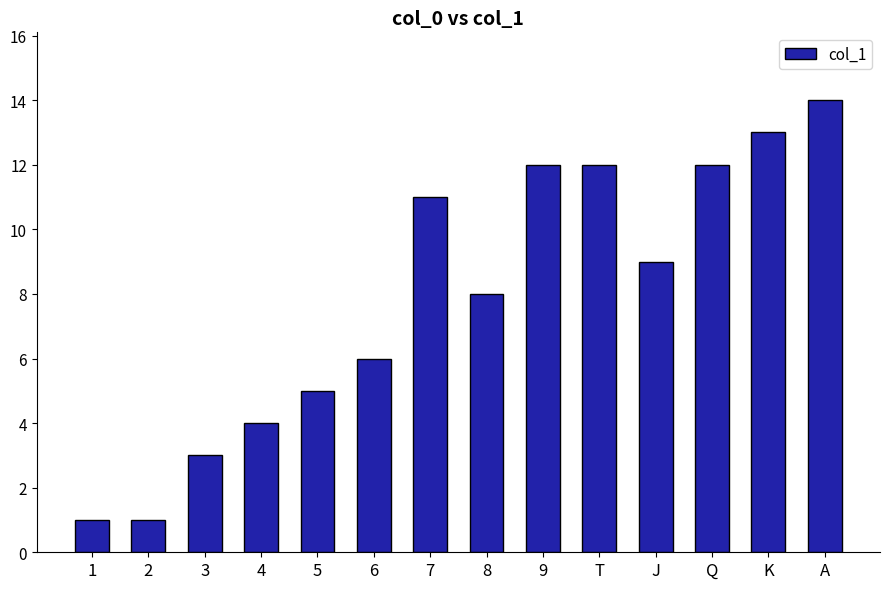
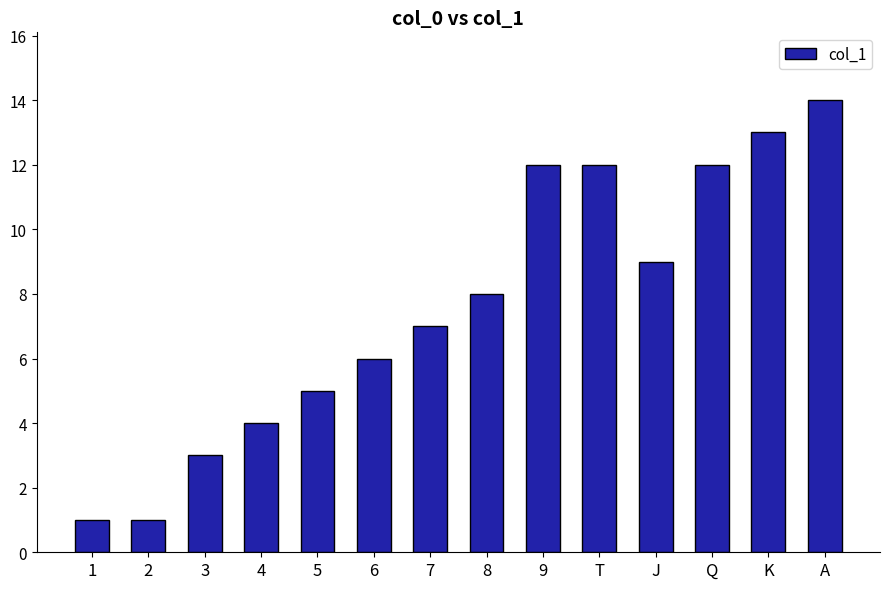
  {
    "1": 1,
    "2": 1,
    "3": 3,
    "4": 4,
    "5": 5,
    "6": 6,
-   "7": 11,
+   "7": 7,
    "8": 8,
    "9": 12,
    "T": 12,
    "J": 9,
    "Q": 12,
    "K": 13,
    "A": 14
  }
